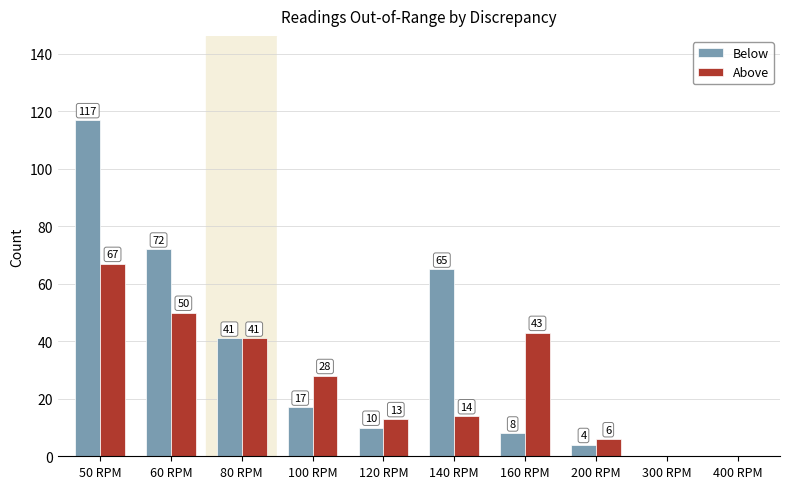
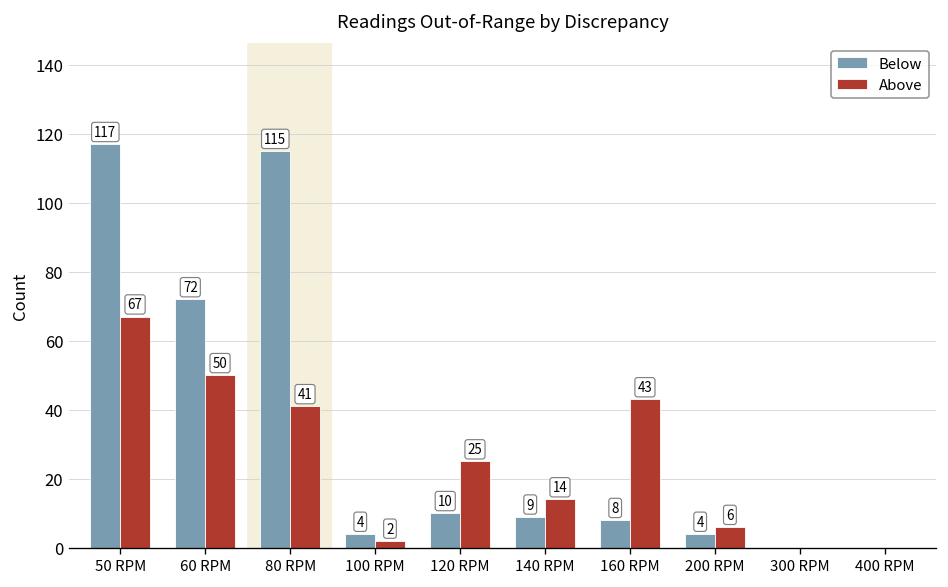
  {
    "Below": {
-     "80 RPM": 41,
-     "100 RPM": 17,
-     "140 RPM": 65
+     "80 RPM": 115,
+     "100 RPM": 4,
+     "140 RPM": 9
    },
    "Above": {
-     "100 RPM": 28,
-     "120 RPM": 13
+     "100 RPM": 2,
+     "120 RPM": 25
    }
  }
